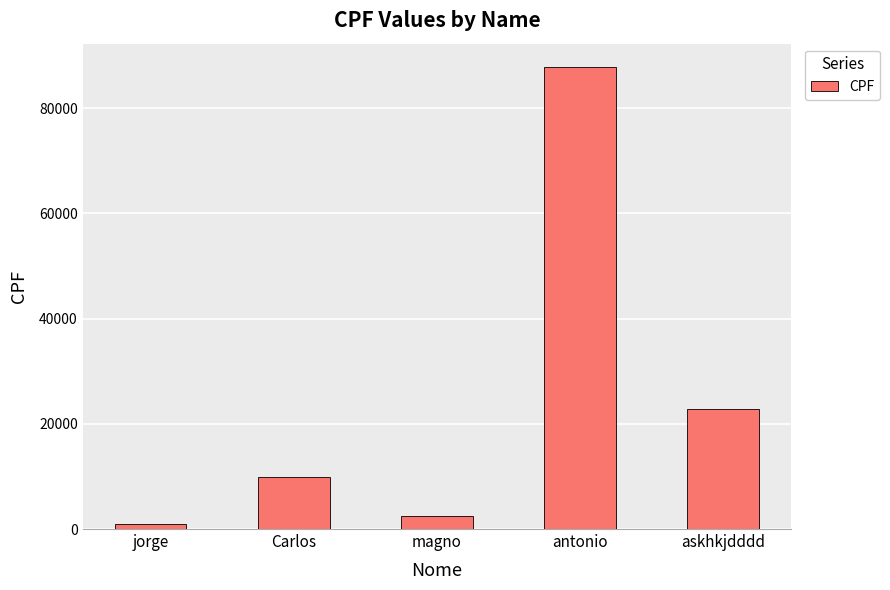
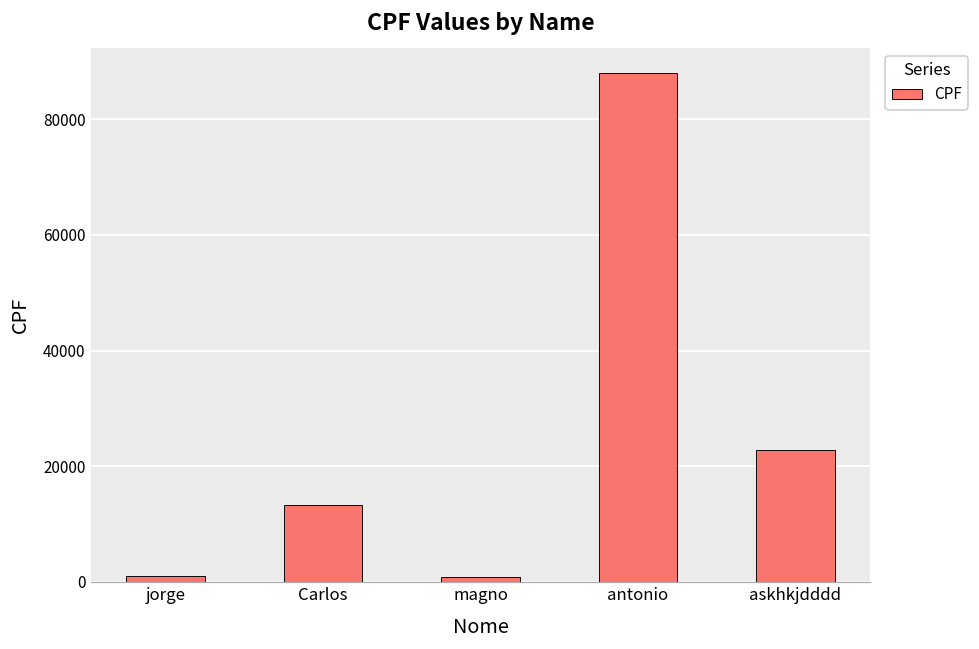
  {
    "jorge": 1000,
-   "Carlos": 10000,
-   "magno": 3000,
+   "Carlos": 13000,
+   "magno": 1000,
    "antonio": 88000,
    "askhkjdddd": 23000
  }
